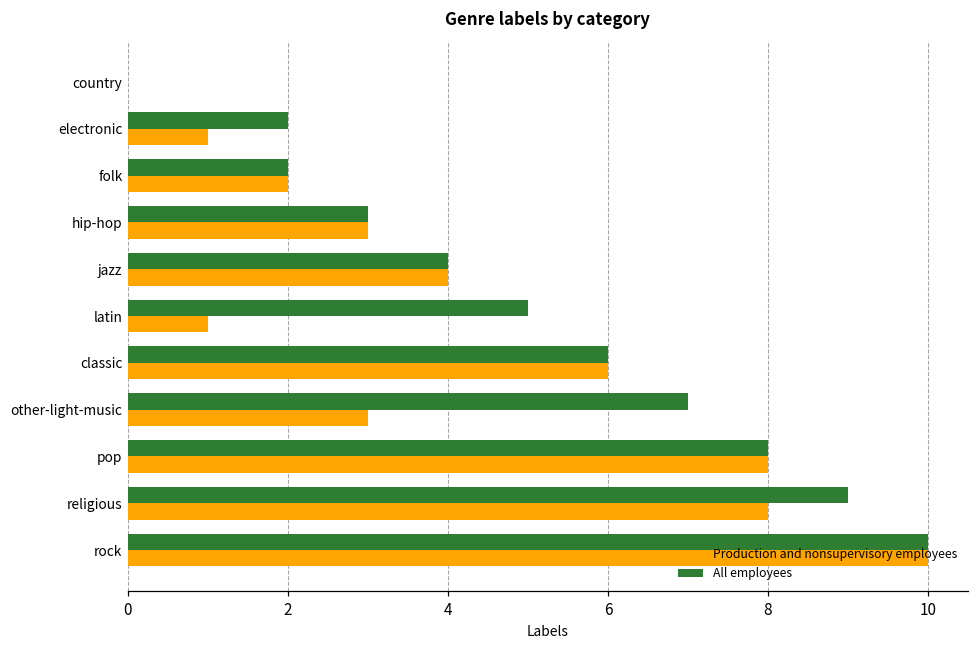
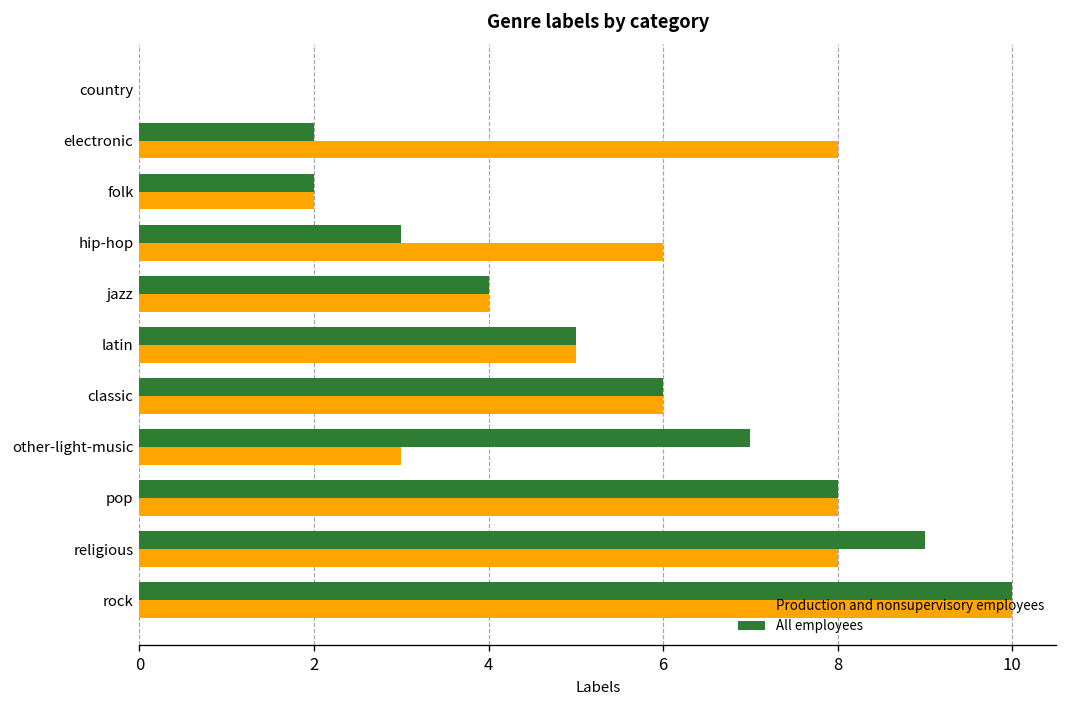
  {
    "Production and nonsupervisory employees": {
      "country": 0,
-     "electronic": 1,
+     "electronic": 8,
      "folk": 2,
-     "hip-hop": 3,
+     "hip-hop": 6,
      "jazz": 4,
-     "latin": 1,
+     "latin": 5,
      "classic": 6,
      "other-light-music": 3,
      "pop": 8,
      "religious": 8,
      "rock": 10
    },
    "All employees": {
      "country": 0,
      "electronic": 2,
      "folk": 2,
      "hip-hop": 3,
      "jazz": 4,
      "latin": 5,
      "classic": 6,
      "other-light-music": 7,
      "pop": 8,
      "religious": 9,
      "rock": 10
    }
  }
